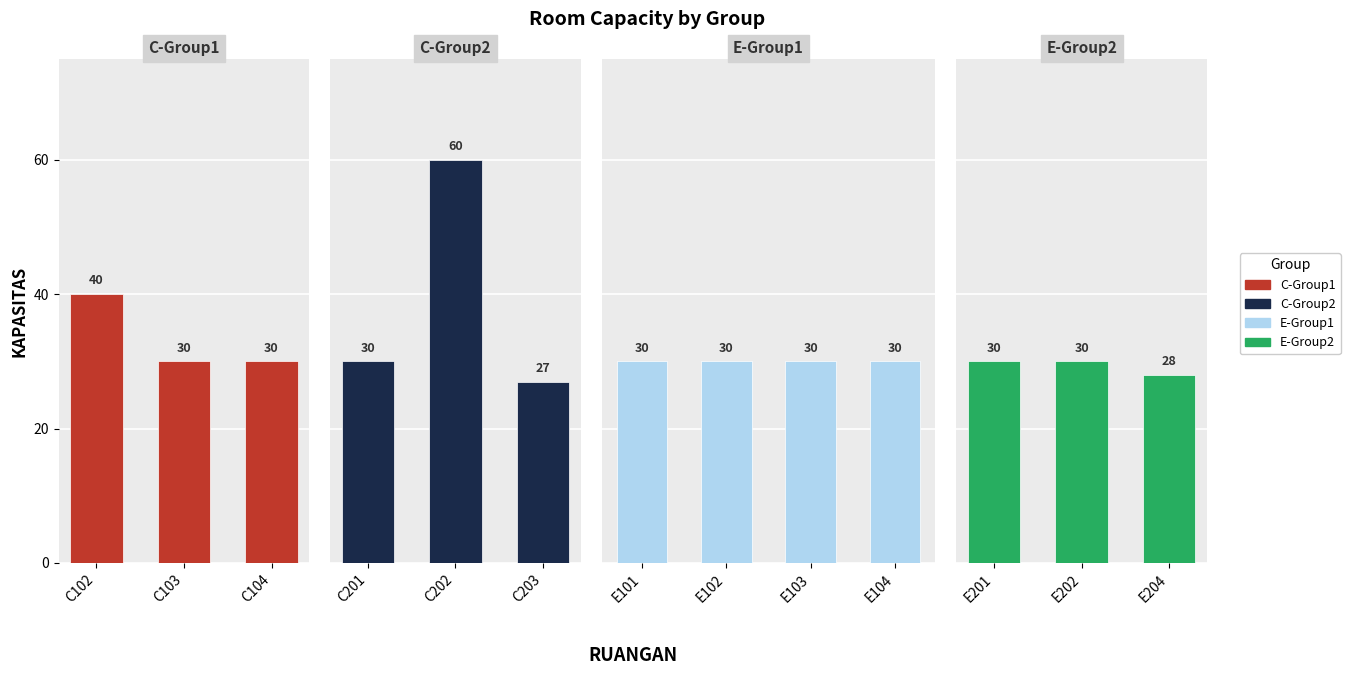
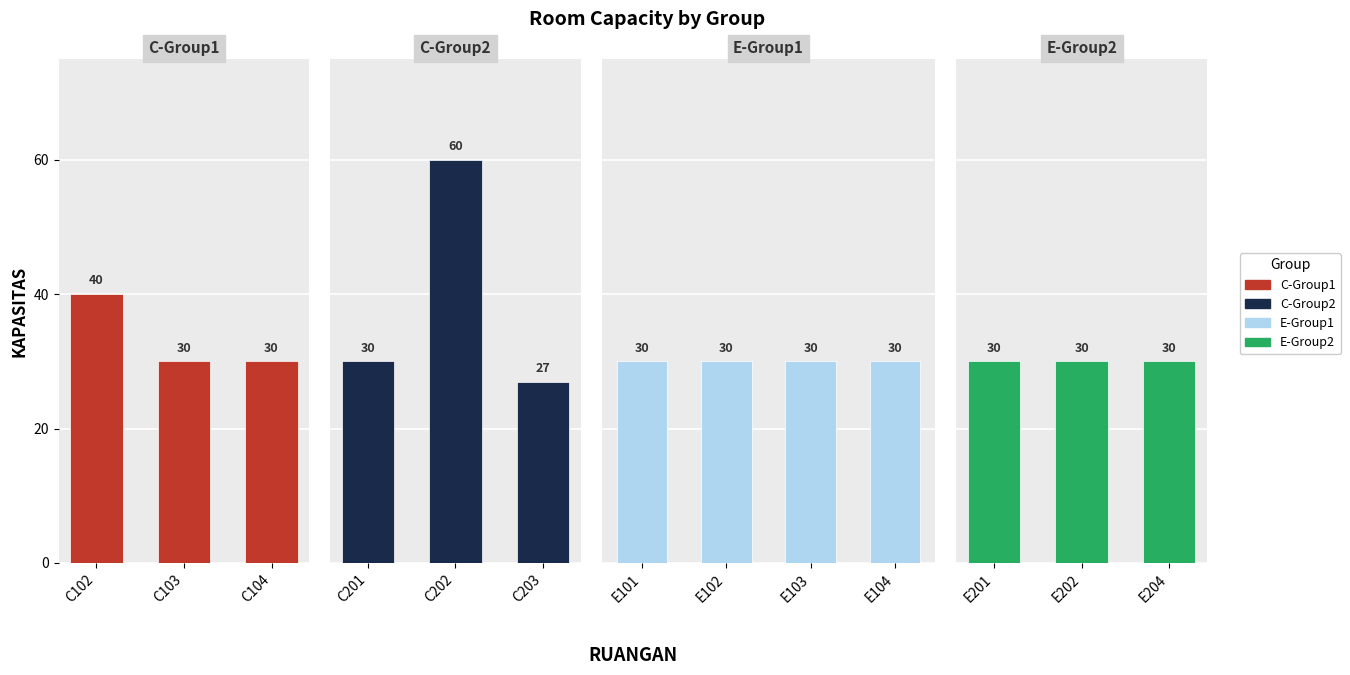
  {
    "C-Group1": {
      "C102": 40,
      "C103": 30,
      "C104": 30
    },
    "C-Group2": {
      "C201": 30,
      "C202": 60,
      "C203": 27
    },
    "E-Group1": {
      "E101": 30,
      "E102": 30,
      "E103": 30,
      "E104": 30
    },
    "E-Group2": {
      "E201": 30,
      "E202": 30,
-     "E204": 28
+     "E204": 30
    }
  }
